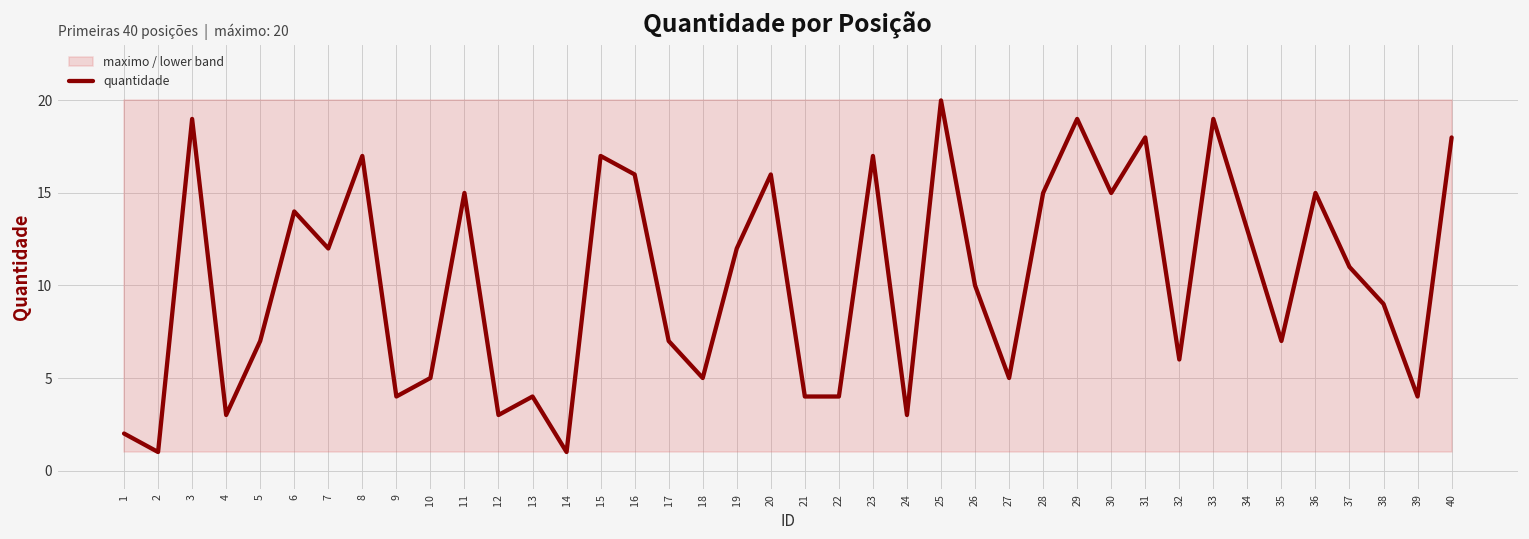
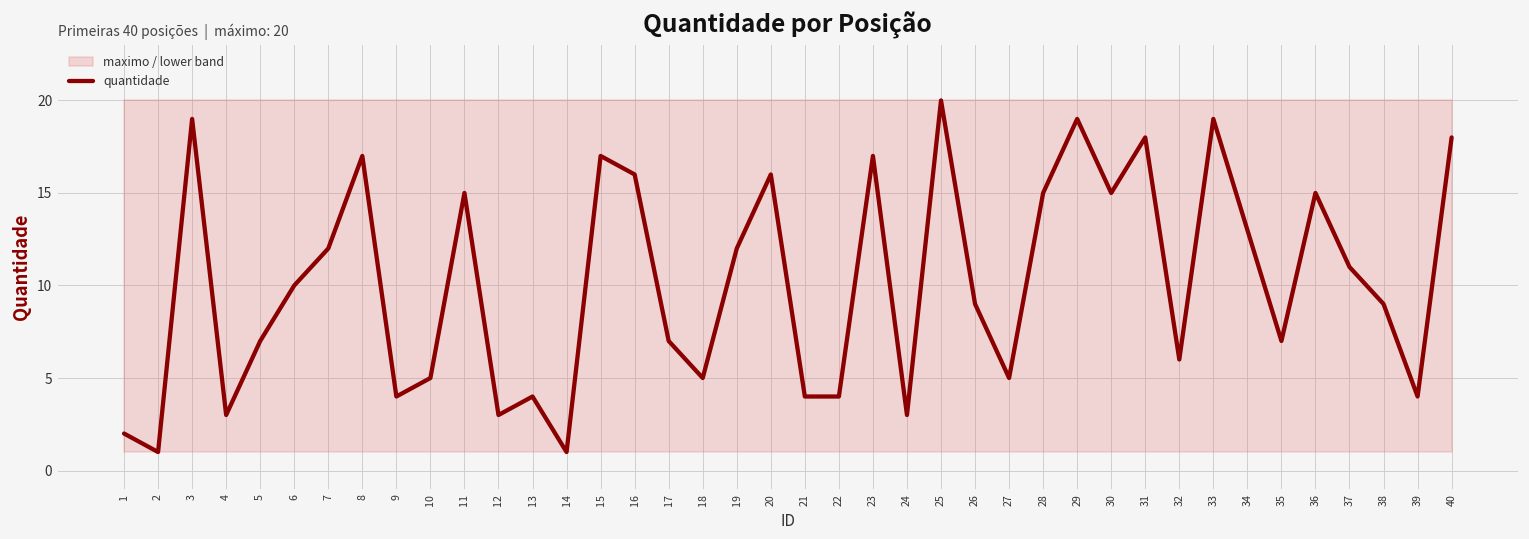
  {
    "quantidade": {
      "1": 2,
      "2": 1,
      "3": 19,
      "4": 3,
      "5": 7,
-     "6": 14,
+     "6": 10,
      "7": 12,
      "8": 17,
      "9": 4,
      "10": 5,
      "11": 15,
      "12": 3,
      "13": 4,
      "14": 1,
      "15": 17,
      "16": 16,
      "17": 7,
      "18": 5,
      "19": 12,
      "20": 16,
      "21": 4,
      "22": 4,
      "23": 17,
      "24": 3,
-     "26": 10,
+     "26": 9,
      "27": 5,
      "28": 15,
      "29": 19,
      "30": 15,
      "31": 18,
      "32": 6,
      "33": 19,
      "34": 13,
      "35": 7,
      "36": 15,
      "37": 11,
      "38": 9,
      "39": 4,
      "40": 18
    },
    "maximo / lower band": {
      "1": 20,
      "2": 20,
      "3": 20,
      "4": 20,
      "5": 20,
      "6": 20,
      "7": 20,
      "8": 20,
      "9": 20,
      "10": 20,
      "11": 20,
      "12": 20,
      "13": 20,
      "14": 20,
      "15": 20,
      "16": 20,
      "17": 20,
      "18": 20,
      "19": 20,
      "20": 20,
      "21": 20,
      "22": 20,
      "23": 20,
      "24": 20,
      "26": 20,
      "27": 20,
      "28": 20,
      "29": 20,
      "30": 20,
      "31": 20,
      "32": 20,
      "33": 20,
      "34": 20,
      "35": 20,
      "36": 20,
      "37": 20,
      "38": 20,
      "39": 20,
      "40": 20
    }
  }
